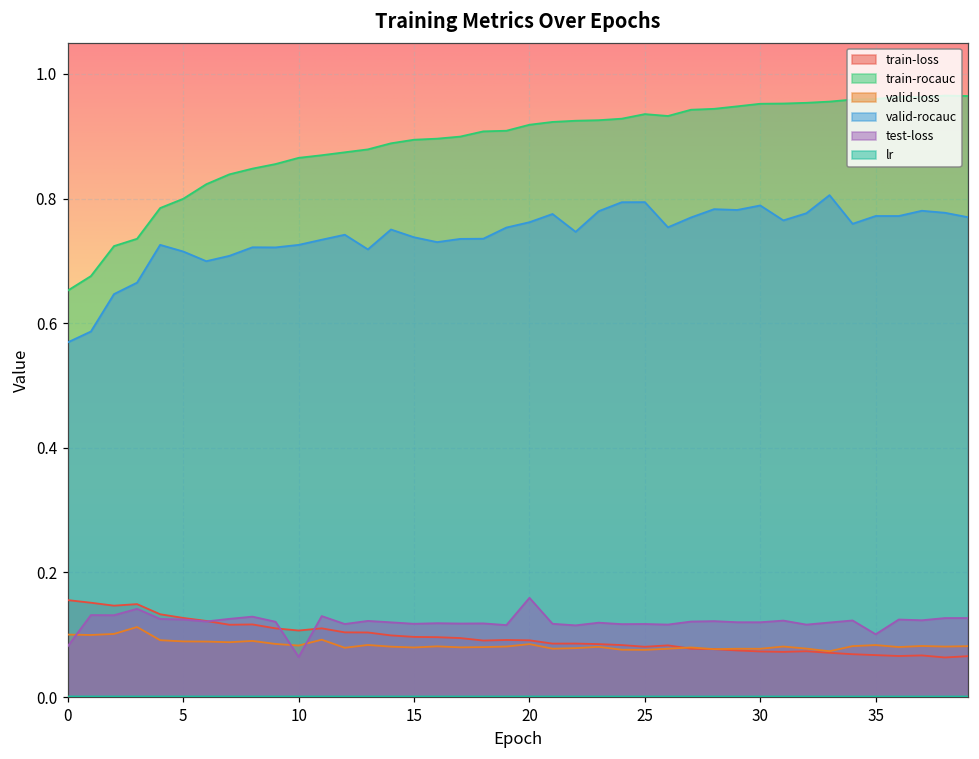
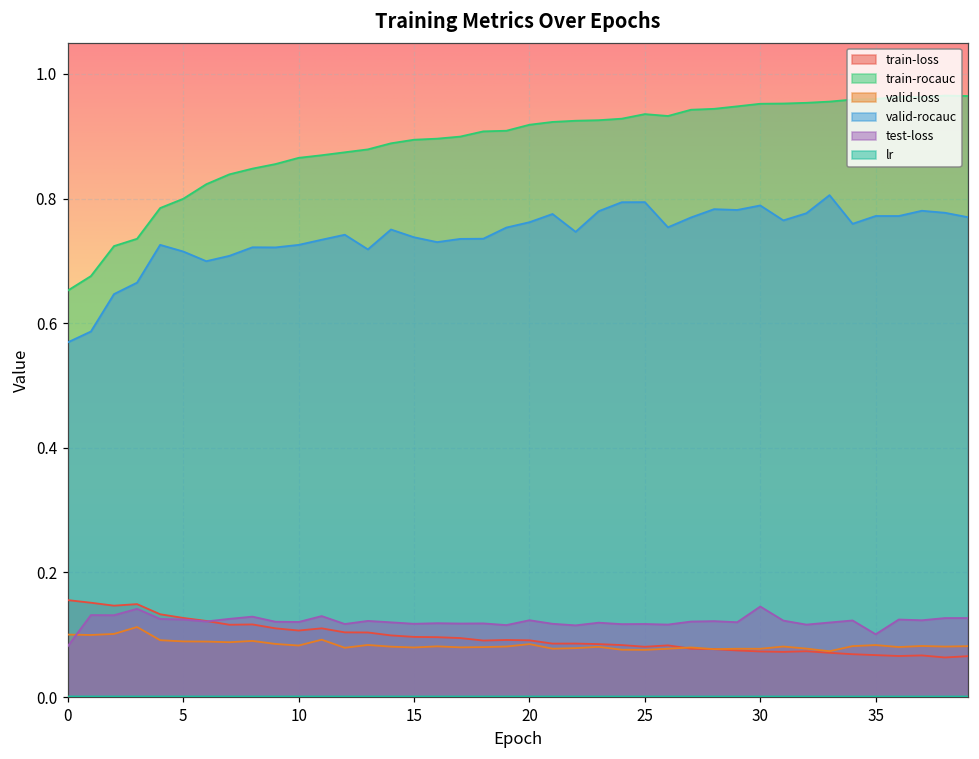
  {
    "test-loss": {
      "0": 0.08,
-     "10": 0.06,
+     "10": 0.12,
      "15": 0.12,
-     "20": 0.16,
+     "20": 0.12,
      "25": 0.12,
-     "30": 0.12,
+     "30": 0.15,
      "35": 0.10
    }
  }
